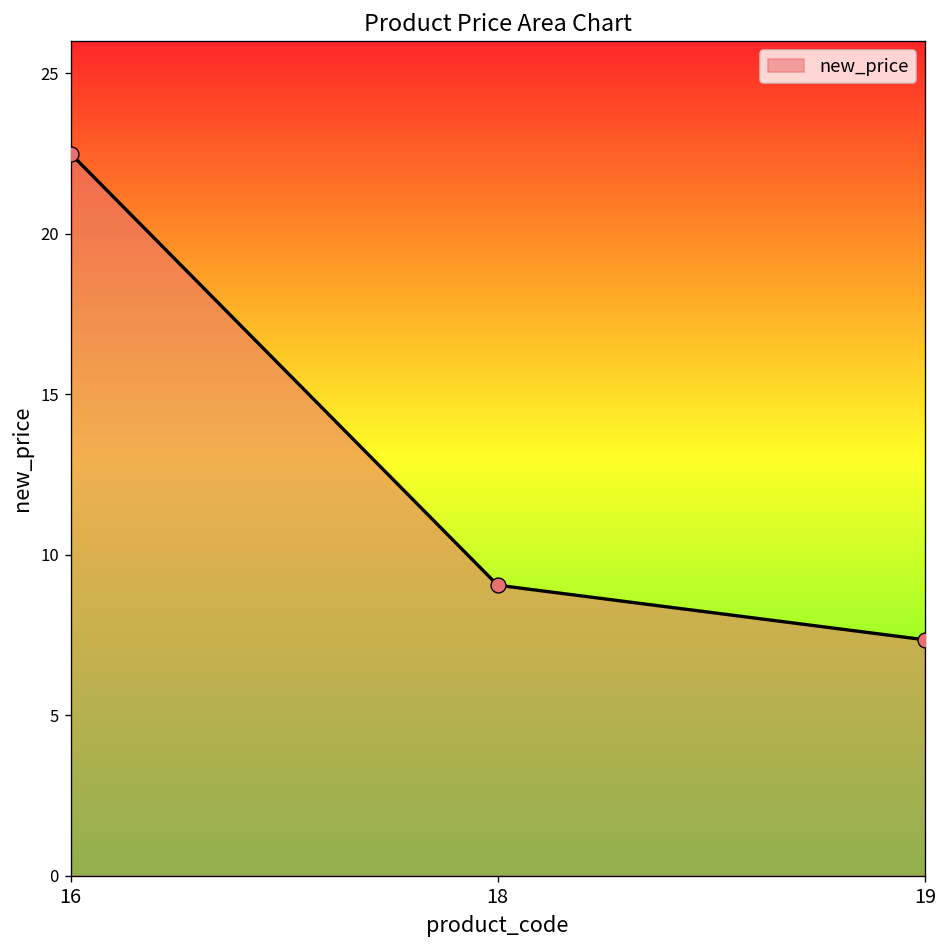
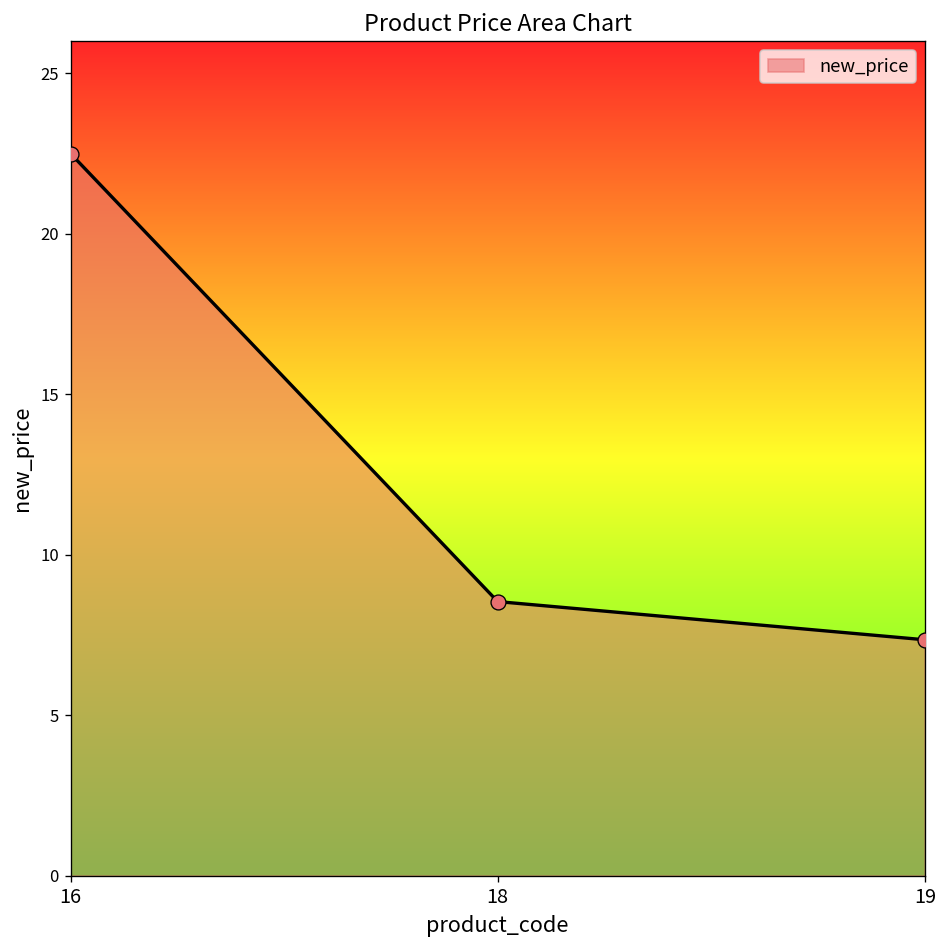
  {
    "16": 22.5,
-   "18": 9.1,
+   "18": 8.5,
    "19": 7.4
  }
